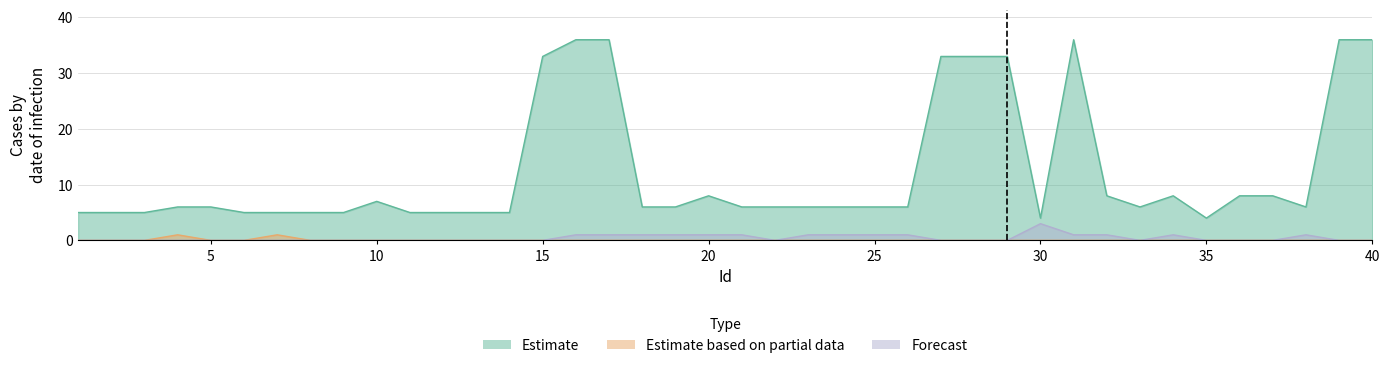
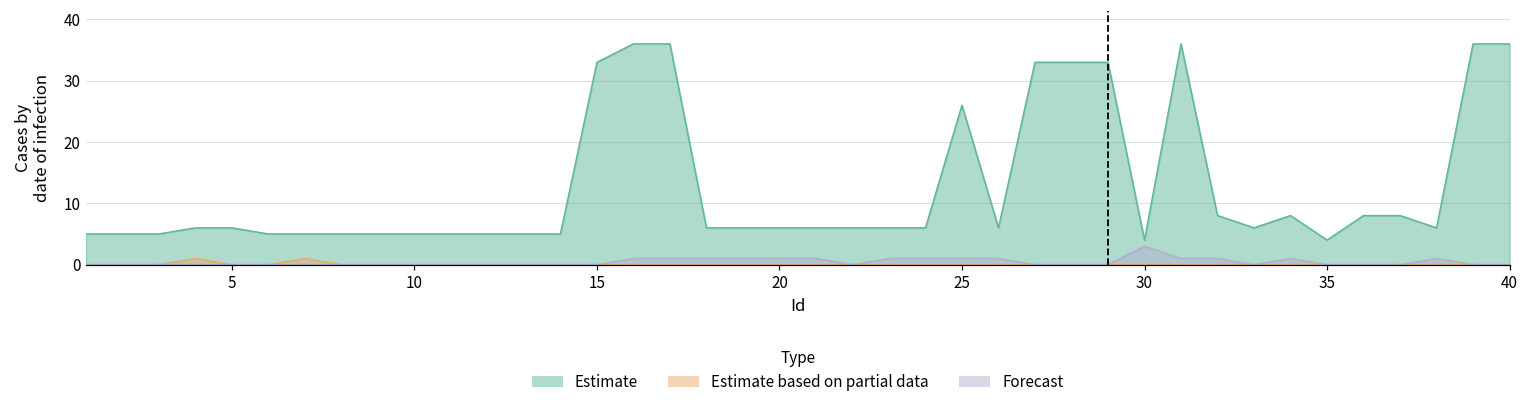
  {
    "Estimate": {
      "5": 6,
-     "10": 7,
+     "10": 5,
      "15": 33,
-     "20": 8,
-     "25": 6,
+     "20": 6,
+     "25": 26,
      "30": 4,
      "35": 4,
      "40": 36
    },
    "Estimate based on partial data": {
      "20": 0,
      "25": 0,
      "30": 0
    },
    "Forecast": {
      "20": 1,
      "25": 1,
      "30": 3
    }
  }
